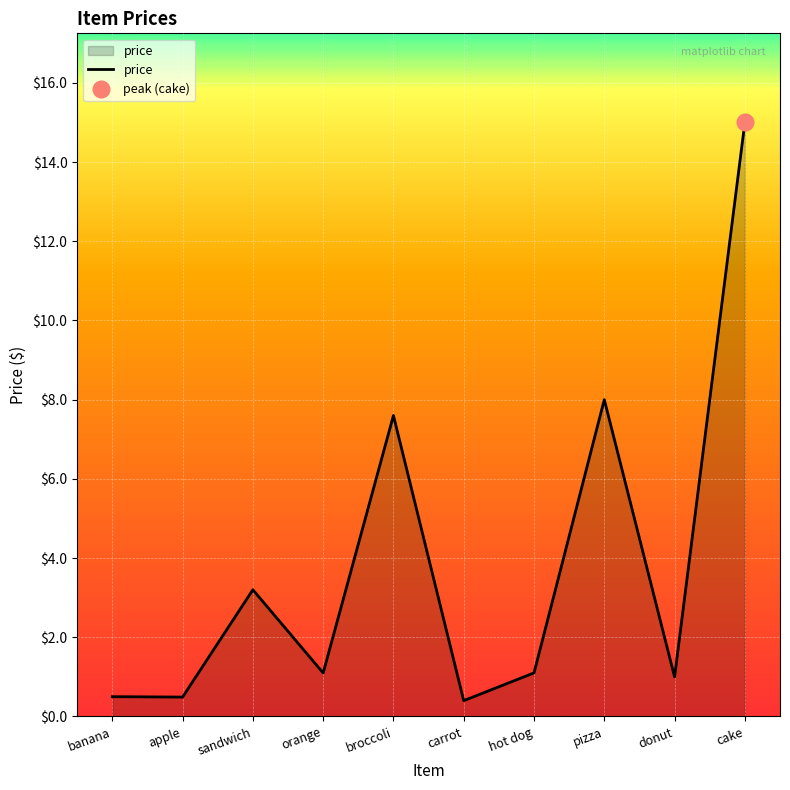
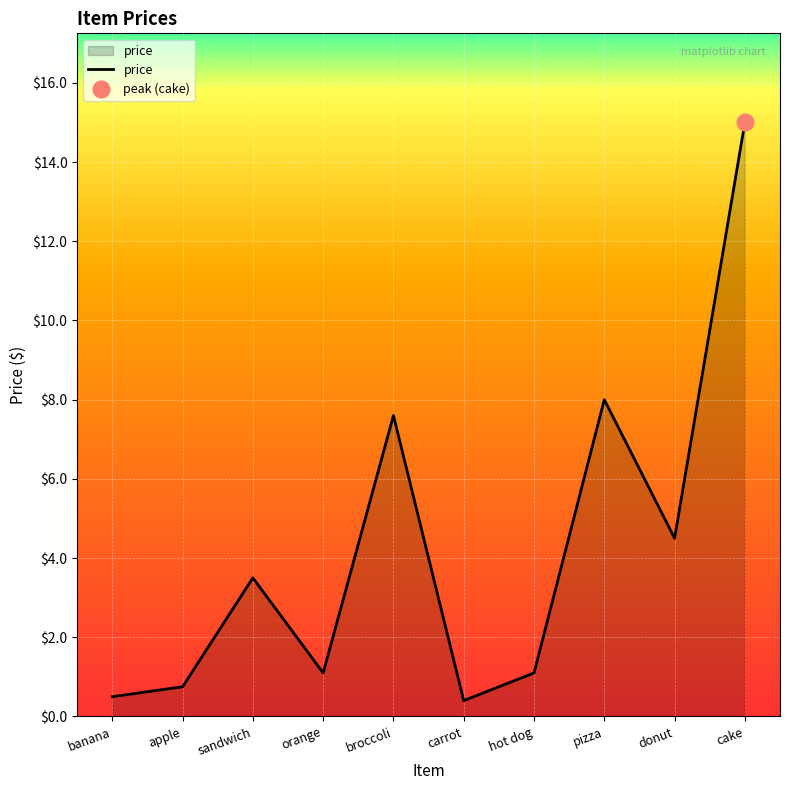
  {
    "price": {
      "banana": "$0.5",
-     "apple": "$0.5",
-     "sandwich": "$3.2",
+     "apple": "$0.8",
+     "sandwich": "$3.5",
      "orange": "$1.1",
      "broccoli": "$7.6",
      "carrot": "$0.4",
      "hot dog": "$1.1",
      "pizza": "$8.0",
-     "donut": "$1.0"
+     "donut": "$4.5"
    }
  }
